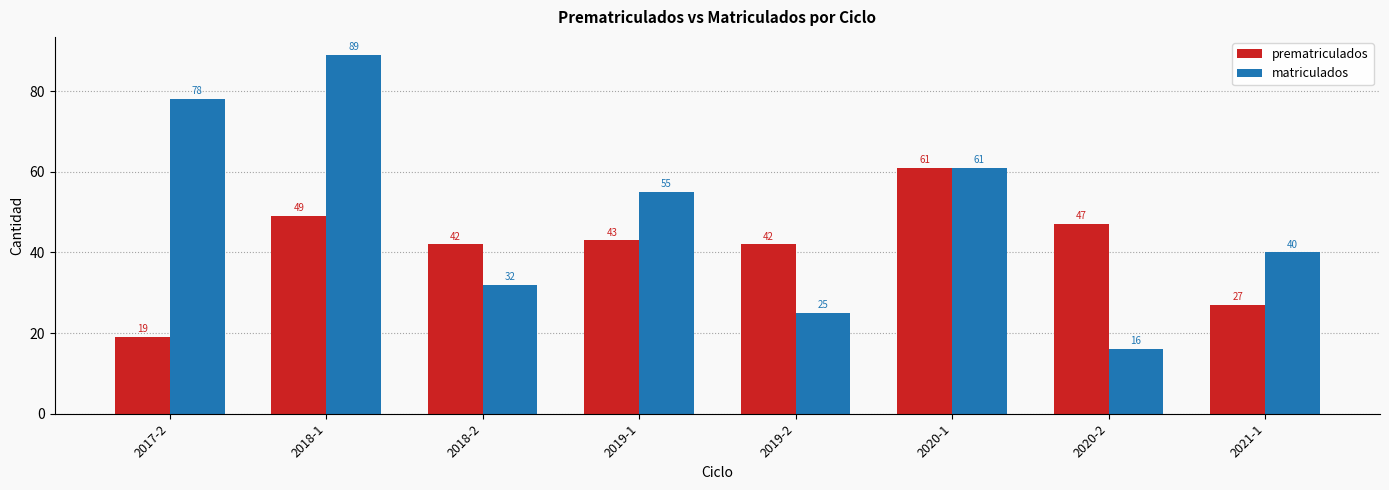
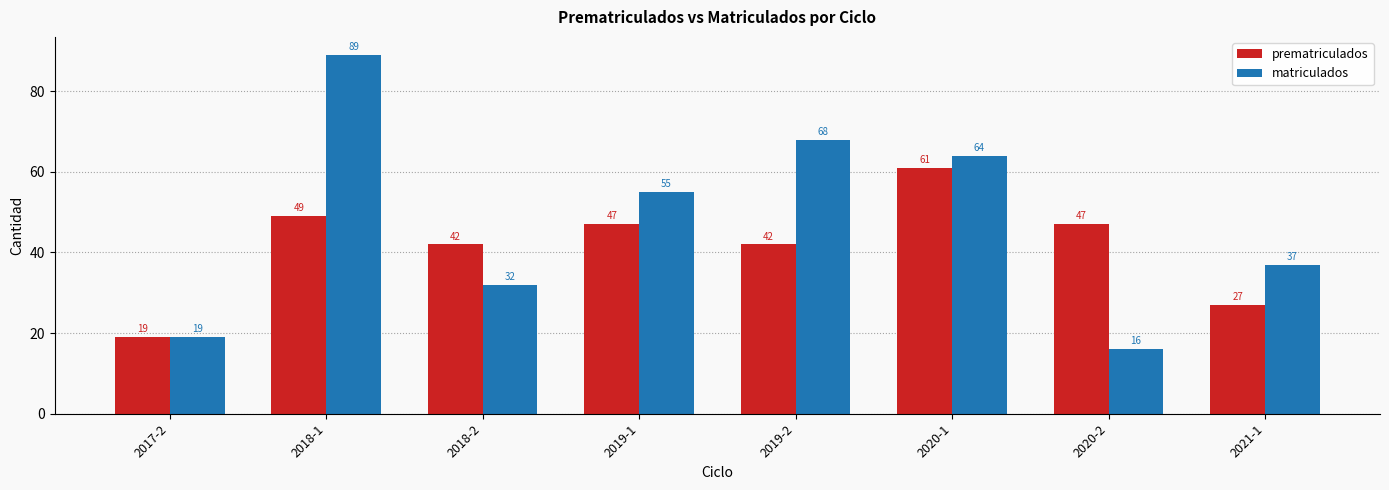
  {
    "prematriculados": {
      "2017-2": 19,
      "2018-1": 49,
      "2018-2": 42,
-     "2019-1": 43,
+     "2019-1": 47,
      "2019-2": 42,
      "2020-1": 61,
      "2020-2": 47,
      "2021-1": 27
    },
    "matriculados": {
-     "2017-2": 78,
+     "2017-2": 19,
      "2018-1": 89,
      "2018-2": 32,
      "2019-1": 55,
-     "2019-2": 25,
-     "2020-1": 61,
+     "2019-2": 68,
+     "2020-1": 64,
      "2020-2": 16,
-     "2021-1": 40
+     "2021-1": 37
    }
  }
